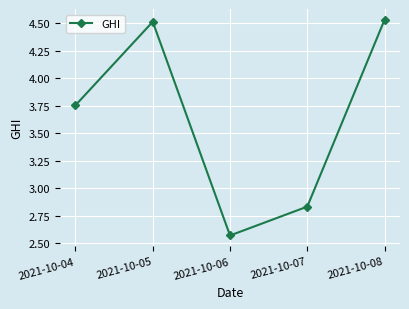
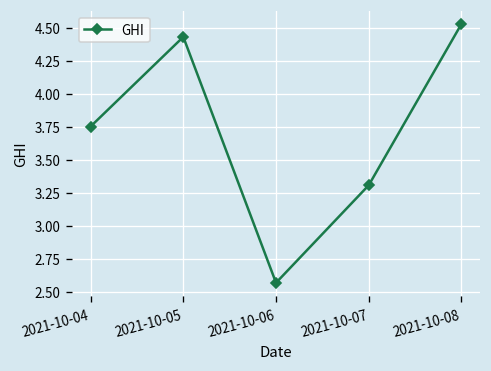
  {
    "2021-10-04": 3.75,
-   "2021-10-05": 4.51,
+   "2021-10-05": 4.43,
    "2021-10-06": 2.57,
-   "2021-10-07": 2.83,
+   "2021-10-07": 3.31,
    "2021-10-08": 4.53
  }
